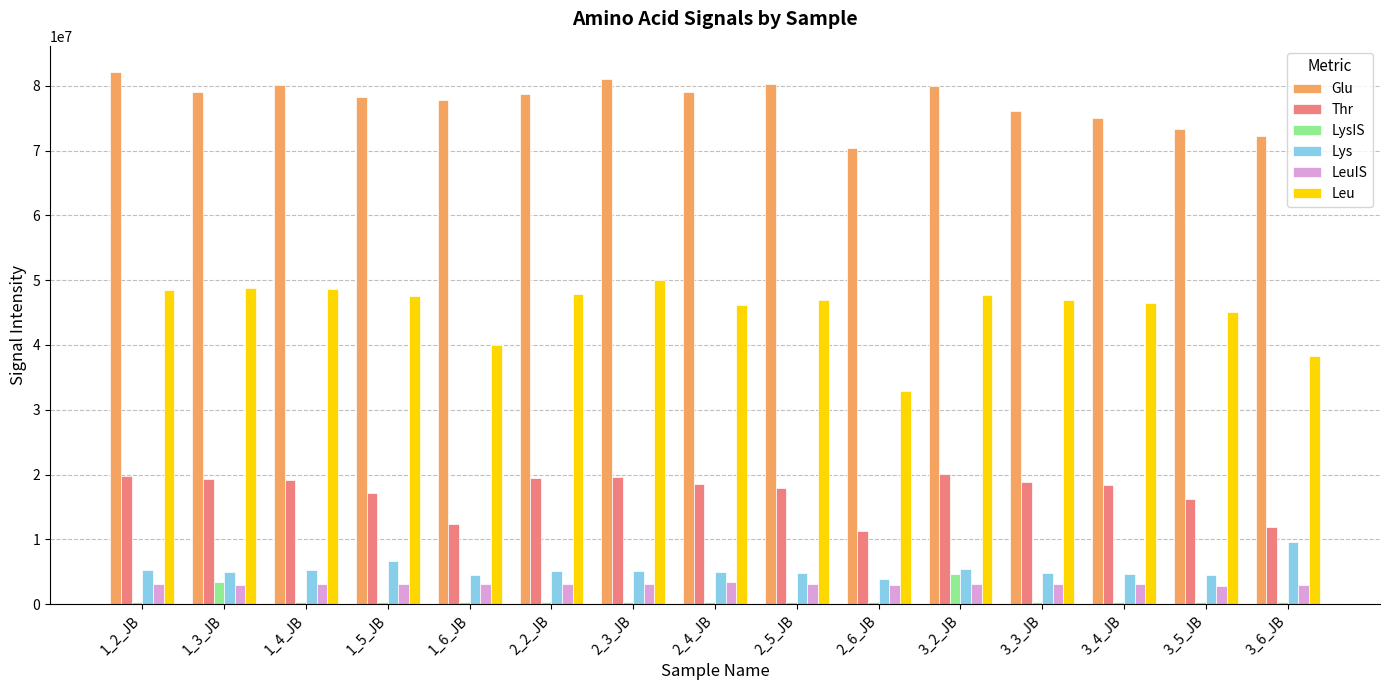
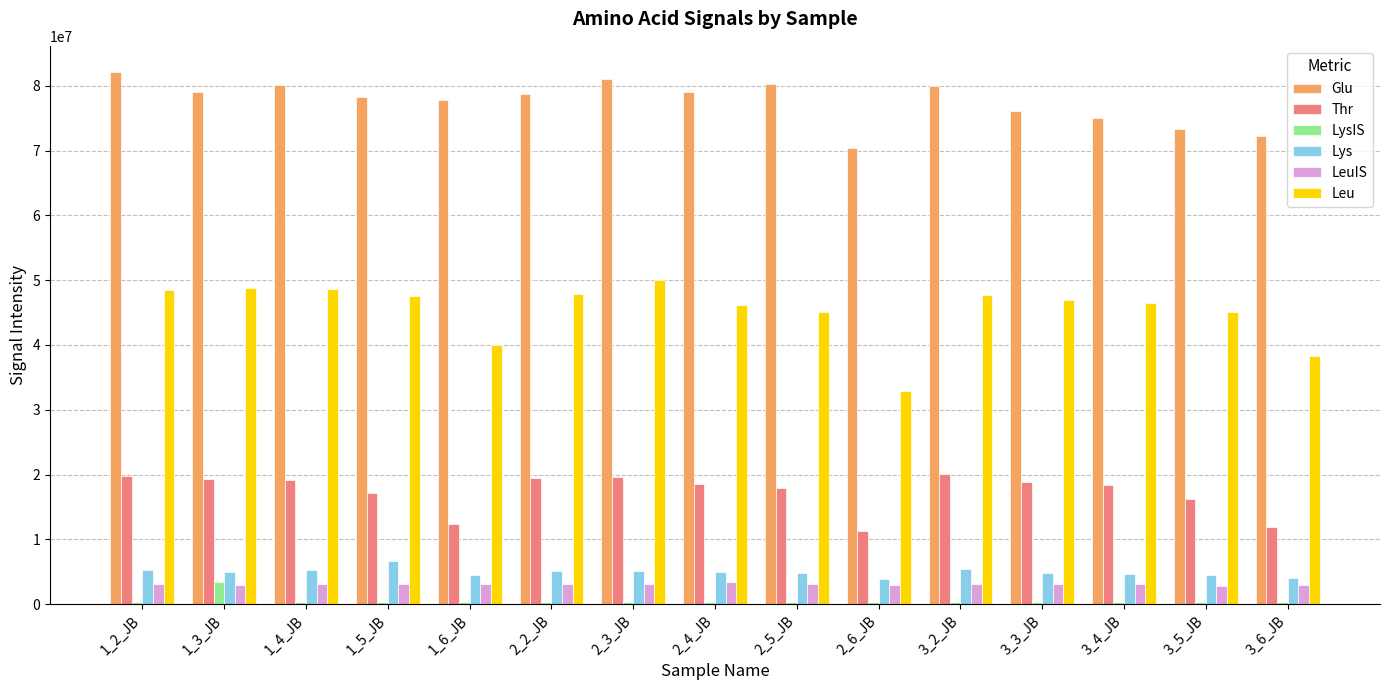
  {
    "LysIS": {
      "1_3_JB": 3000000,
-     "3_2_JB": 5000000
+     "3_2_JB": 0
    },
    "Lys": {
      "1_2_JB": 5000000,
      "1_3_JB": 5000000,
      "1_4_JB": 5000000,
      "1_5_JB": 7000000,
      "1_6_JB": 4000000,
      "2_2_JB": 5000000,
      "2_3_JB": 5000000,
      "2_4_JB": 5000000,
      "2_5_JB": 5000000,
      "2_6_JB": 4000000,
      "3_2_JB": 5000000,
      "3_3_JB": 5000000,
      "3_4_JB": 5000000,
      "3_5_JB": 5000000,
-     "3_6_JB": 10000000
+     "3_6_JB": 4000000
    },
    "LeuIS": {
      "1_2_JB": 3000000,
      "1_3_JB": 3000000,
      "1_4_JB": 3000000,
      "1_5_JB": 3000000,
      "1_6_JB": 3000000,
      "2_2_JB": 3000000,
      "2_3_JB": 3000000,
      "2_4_JB": 3000000,
      "2_5_JB": 3000000,
      "2_6_JB": 3000000,
      "3_2_JB": 3000000,
      "3_3_JB": 3000000,
      "3_4_JB": 3000000,
      "3_5_JB": 3000000,
      "3_6_JB": 3000000
    },
    "Leu": {
      "1_2_JB": 48000000,
      "1_3_JB": 49000000,
      "1_4_JB": 49000000,
      "1_5_JB": 48000000,
      "1_6_JB": 40000000,
      "2_2_JB": 48000000,
      "2_3_JB": 50000000,
      "2_4_JB": 46000000,
-     "2_5_JB": 47000000,
+     "2_5_JB": 45000000,
      "2_6_JB": 33000000,
      "3_2_JB": 48000000,
      "3_3_JB": 47000000,
      "3_4_JB": 47000000,
      "3_5_JB": 45000000,
      "3_6_JB": 38000000
    }
  }
